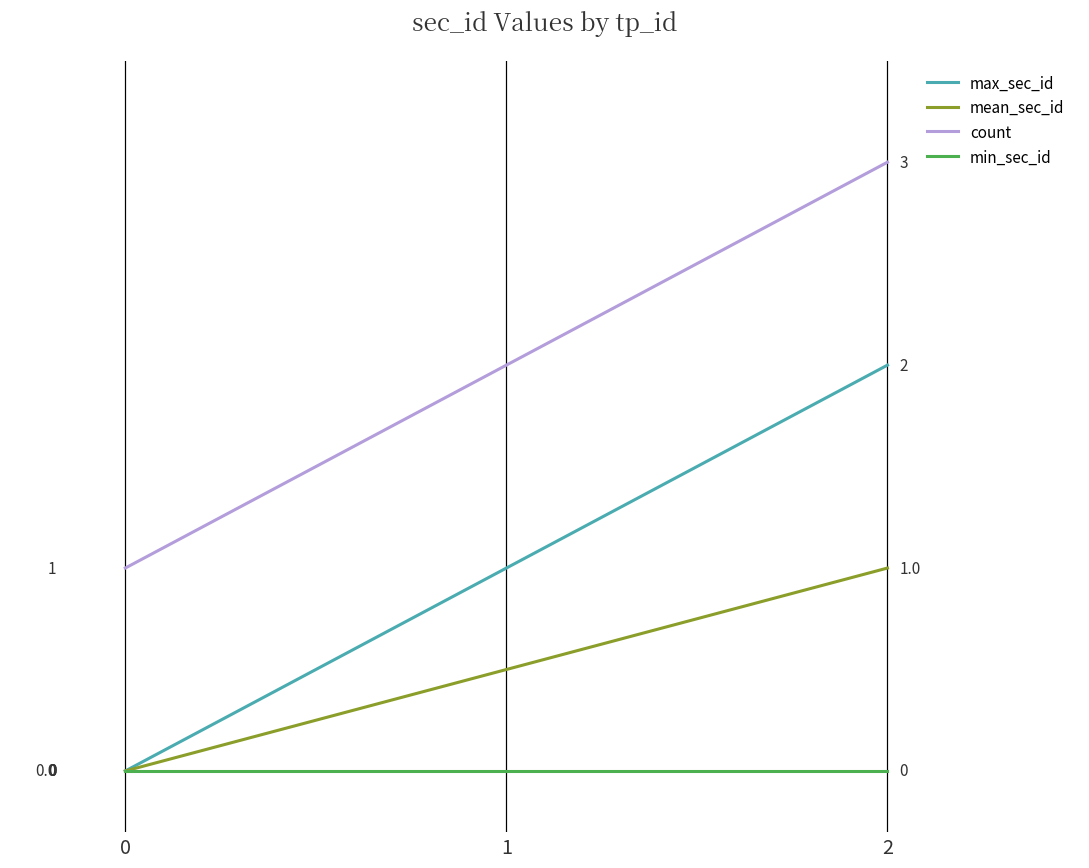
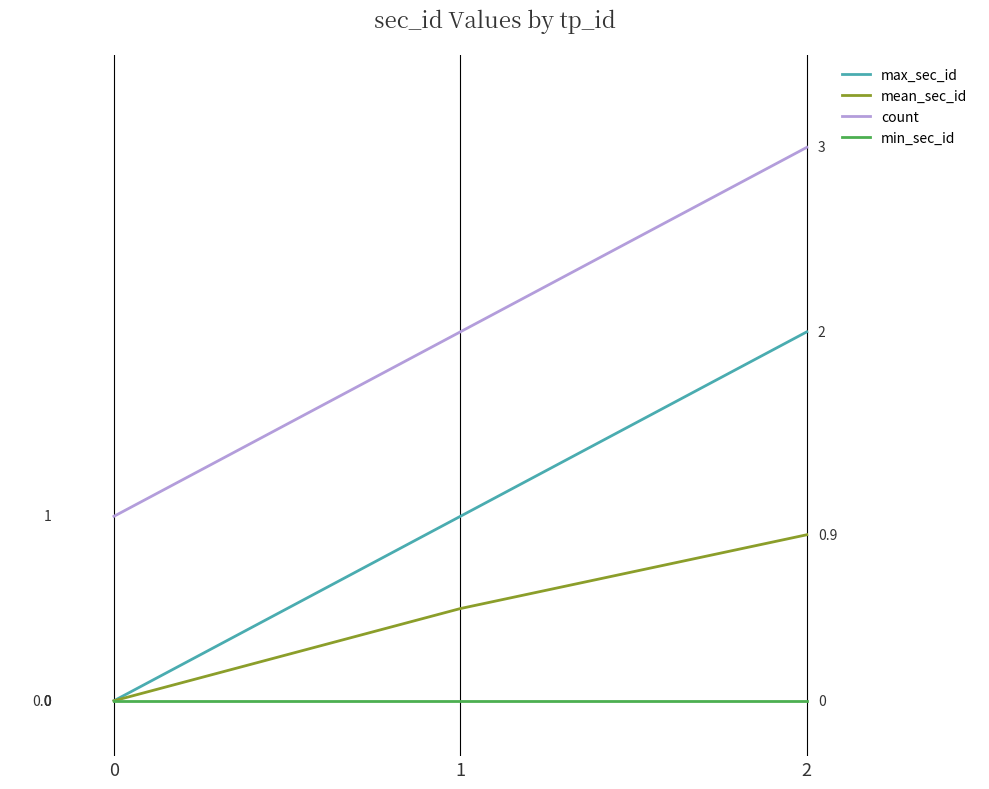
  {
    "max_sec_id": {
      "2": 2
    },
    "mean_sec_id": {
-     "2": 1.0
+     "2": 0.9
    },
    "count": {
      "2": 3
    },
    "min_sec_id": {
      "2": 0
    }
  }
